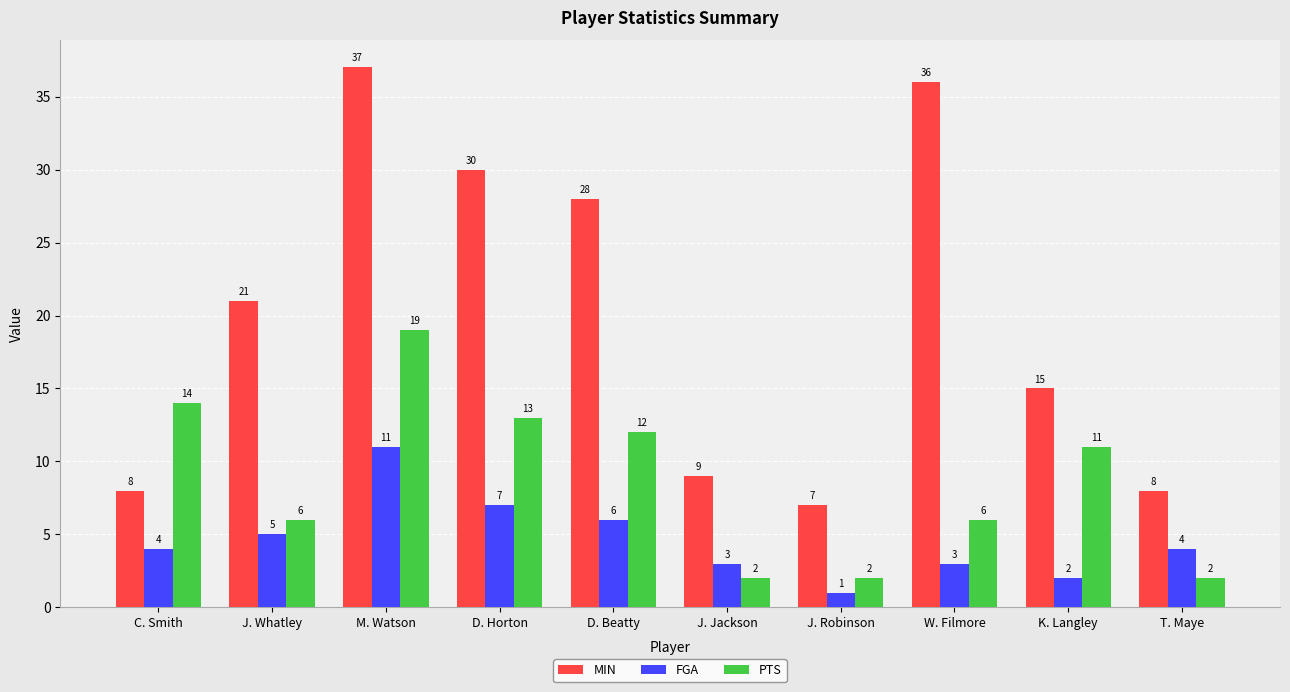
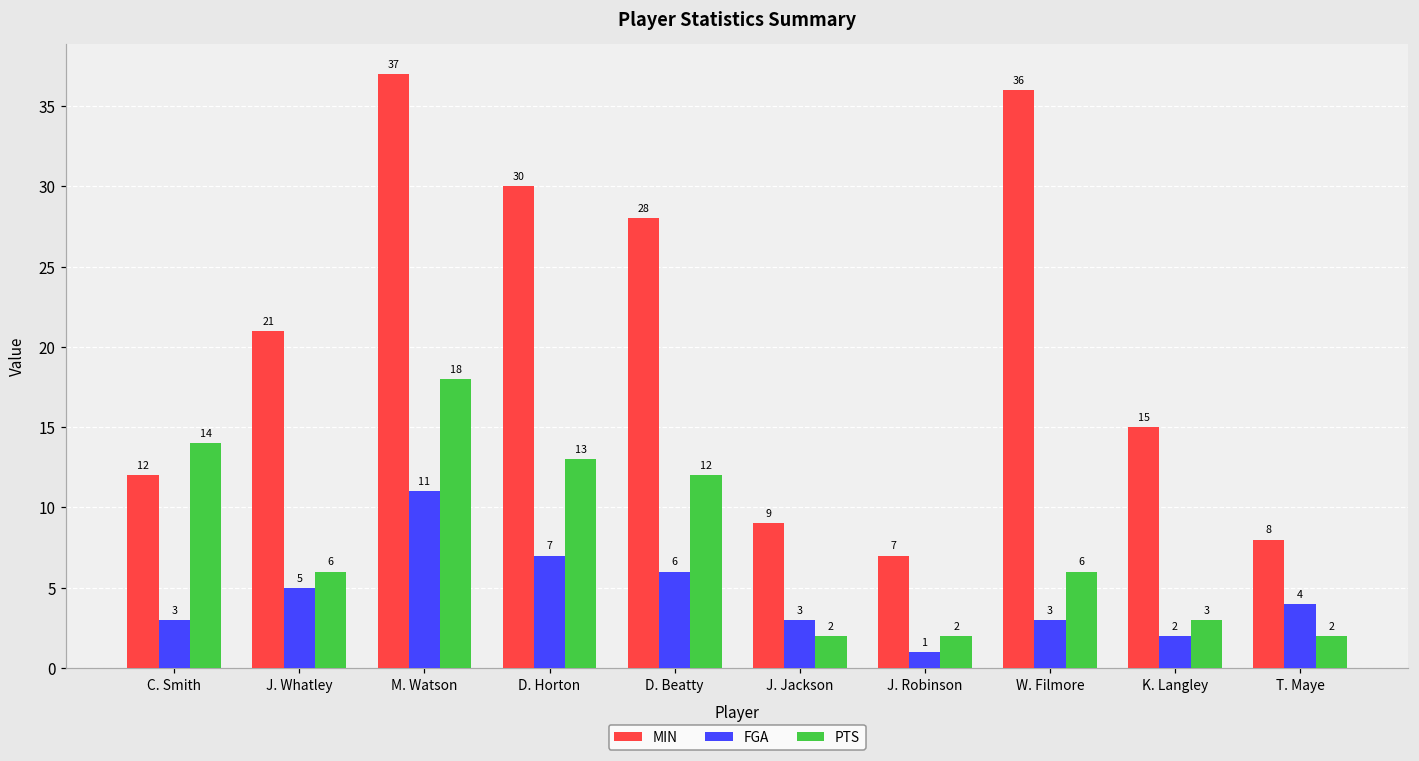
  {
    "MIN": {
-     "C. Smith": 8,
+     "C. Smith": 12,
      "J. Whatley": 21,
      "M. Watson": 37,
      "D. Horton": 30,
      "D. Beatty": 28,
      "J. Jackson": 9,
      "J. Robinson": 7,
      "W. Filmore": 36,
      "K. Langley": 15,
      "T. Maye": 8
    },
    "FGA": {
-     "C. Smith": 4,
+     "C. Smith": 3,
      "J. Whatley": 5,
      "M. Watson": 11,
      "D. Horton": 7,
      "D. Beatty": 6,
      "J. Jackson": 3,
      "J. Robinson": 1,
      "W. Filmore": 3,
      "K. Langley": 2,
      "T. Maye": 4
    },
    "PTS": {
      "C. Smith": 14,
      "J. Whatley": 6,
-     "M. Watson": 19,
+     "M. Watson": 18,
      "D. Horton": 13,
      "D. Beatty": 12,
      "J. Jackson": 2,
      "J. Robinson": 2,
      "W. Filmore": 6,
-     "K. Langley": 11,
+     "K. Langley": 3,
      "T. Maye": 2
    }
  }
